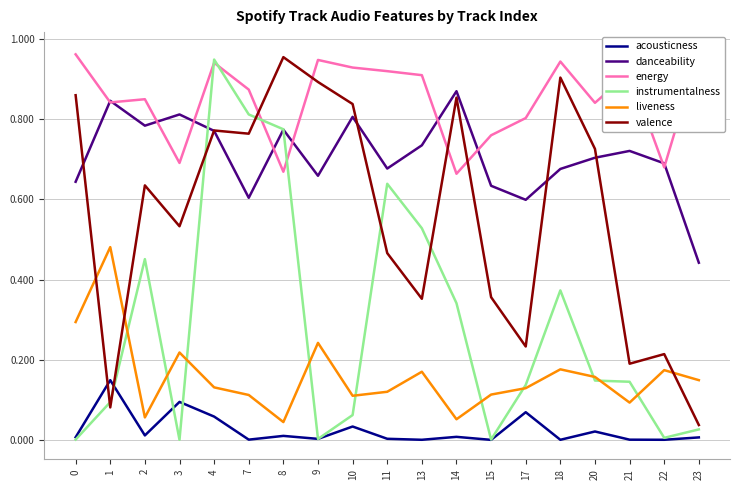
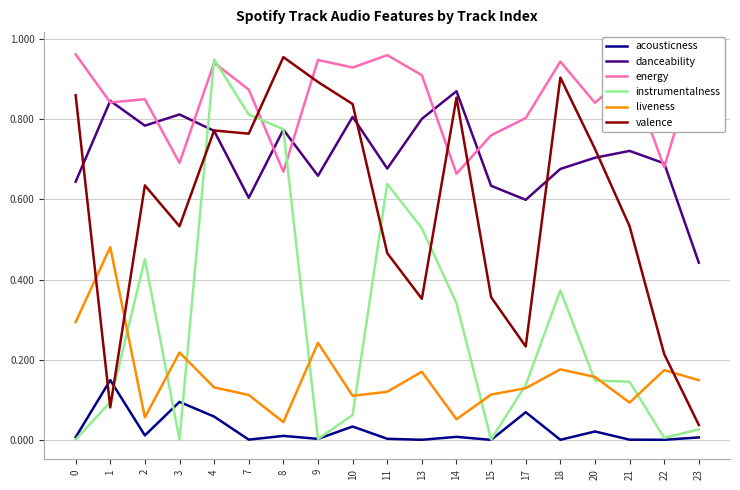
  {
    "acousticness": {
      "1": 0.15,
      "2": 0.01,
      "3": 0.09,
      "4": 0.06,
      "7": 0.00,
      "8": 0.01,
      "10": 0.03,
      "11": 0.00,
      "13": 0.00,
      "14": 0.01,
      "17": 0.07,
      "18": 0.00,
      "20": 0.02,
      "21": 0.00,
      "23": 0.01
    },
    "danceability": {
      "0": 0.64,
      "2": 0.78,
      "3": 0.81,
      "7": 0.60,
      "9": 0.66,
      "10": 0.81,
      "11": 0.68,
-     "13": 0.74,
+     "13": 0.80,
      "14": 0.87,
      "15": 0.63,
      "17": 0.60,
      "18": 0.68,
      "20": 0.70,
      "21": 0.72,
      "22": 0.69,
      "23": 0.44
    },
    "energy": {
      "0": 0.96,
      "2": 0.85,
      "3": 0.69,
      "4": 0.94,
      "7": 0.87,
      "8": 0.67,
      "9": 0.95,
      "10": 0.93,
-     "11": 0.92,
+     "11": 0.96,
      "13": 0.91,
      "14": 0.66,
      "15": 0.76,
      "17": 0.80,
      "18": 0.94,
      "20": 0.84,
      "22": 0.68
    },
    "instrumentalness": {
      "1": 0.09,
      "2": 0.45,
      "3": 0.00,
      "4": 0.95,
      "7": 0.81,
      "10": 0.06,
      "11": 0.64,
      "13": 0.53,
      "14": 0.34,
      "17": 0.14,
      "18": 0.37,
      "20": 0.15,
      "21": 0.15,
      "23": 0.03
    },
    "liveness": {
      "0": 0.29,
      "1": 0.48,
      "2": 0.06,
      "3": 0.22,
      "4": 0.13,
      "7": 0.11,
      "8": 0.04,
      "9": 0.24,
      "10": 0.11,
      "11": 0.12,
      "13": 0.17,
      "14": 0.05,
      "15": 0.11,
      "17": 0.13,
      "18": 0.18,
      "20": 0.16,
      "21": 0.09,
      "22": 0.17,
      "23": 0.15
    },
    "valence": {
      "0": 0.86,
      "1": 0.08,
      "2": 0.64,
      "3": 0.53,
      "7": 0.76,
      "8": 0.96,
      "9": 0.89,
      "10": 0.84,
      "11": 0.47,
      "13": 0.35,
      "14": 0.85,
      "15": 0.36,
      "17": 0.23,
      "18": 0.90,
      "20": 0.73,
-     "21": 0.19,
+     "21": 0.53,
      "22": 0.21,
      "23": 0.04
    }
  }
